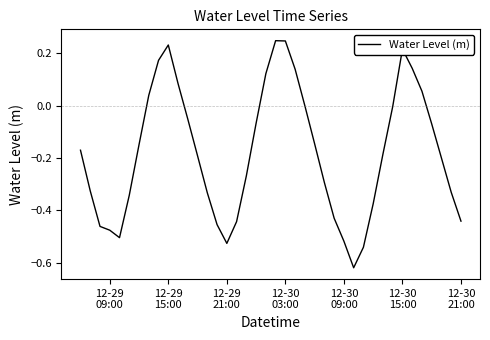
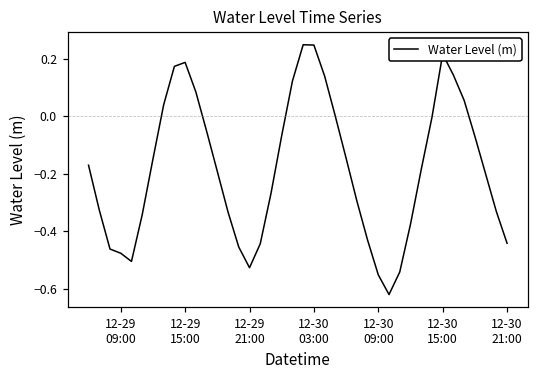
  {
    "12-29 09:00": -0.48,
-   "12-29 15:00": 0.23,
+   "12-29 15:00": 0.19,
    "12-29 21:00": -0.53,
    "12-30 03:00": 0.25,
-   "12-30 09:00": -0.52,
+   "12-30 09:00": -0.55,
    "12-30 21:00": -0.44
  }
